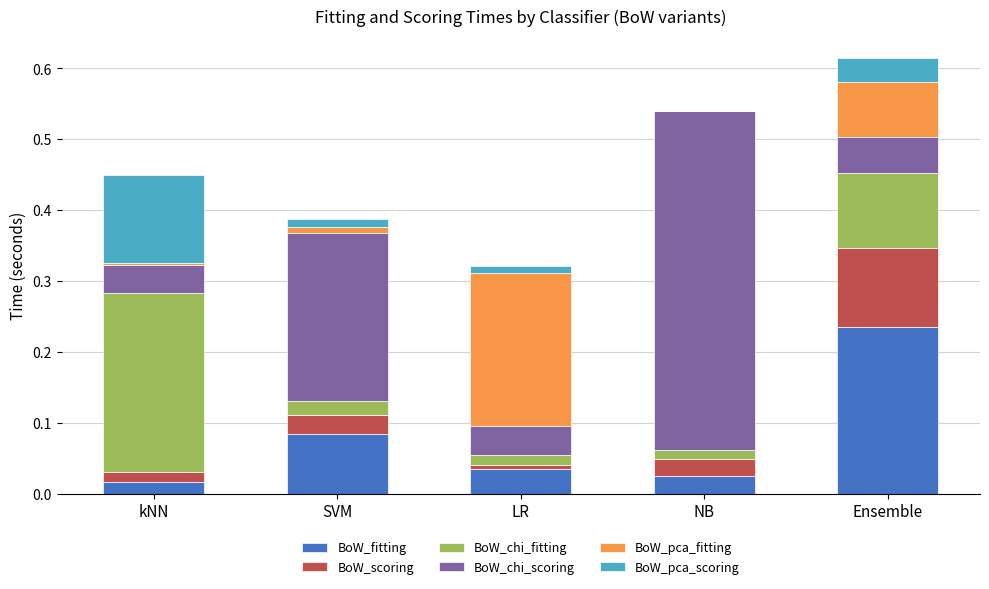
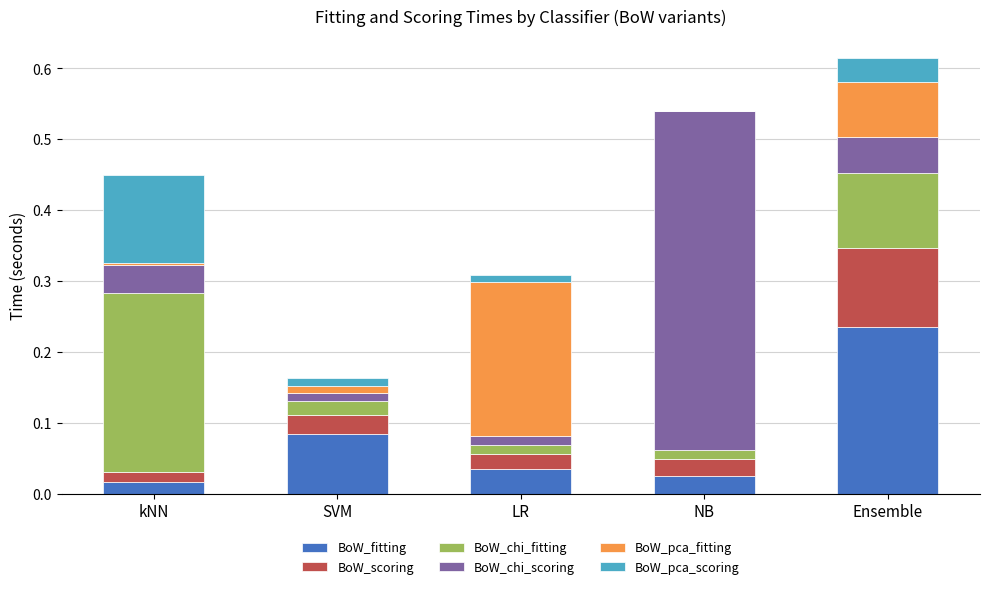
  {
    "BoW_scoring": {
      "kNN": 0.01,
      "SVM": 0.03,
-     "LR": 0.01,
+     "LR": 0.02,
      "NB": 0.02,
      "Ensemble": 0.11
    },
    "BoW_chi_fitting": {
      "kNN": 0.25,
      "SVM": 0.02,
      "LR": 0.01,
      "NB": 0.01,
      "Ensemble": 0.10
    },
    "BoW_chi_scoring": {
      "kNN": 0.04,
-     "SVM": 0.24,
-     "LR": 0.04,
+     "SVM": 0.01,
+     "LR": 0.01,
      "NB": 0.48,
      "Ensemble": 0.05
    },
    "BoW_pca_fitting": {
      "SVM": 0.01,
      "LR": 0.22,
      "NB": 0.00,
      "Ensemble": 0.08
    }
  }
